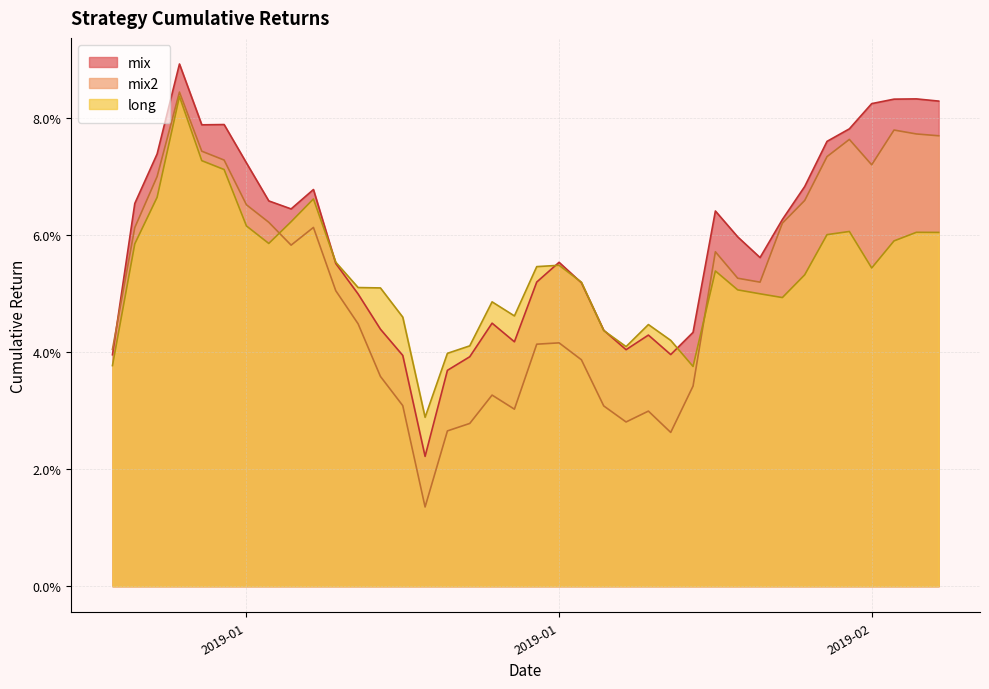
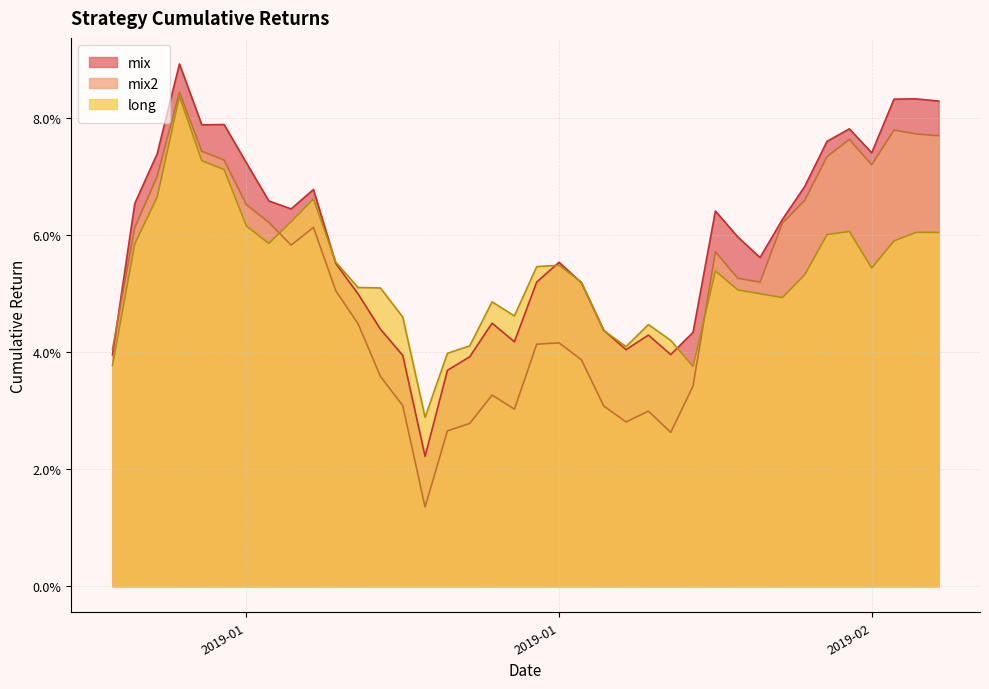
  {
    "mix": {
-     "2019-02": "8.3%"
+     "2019-02": "7.4%"
    },
    "mix2": {
      "2019-02": "7.2%"
    },
    "long": {
      "2019-02": "5.4%"
    }
  }
